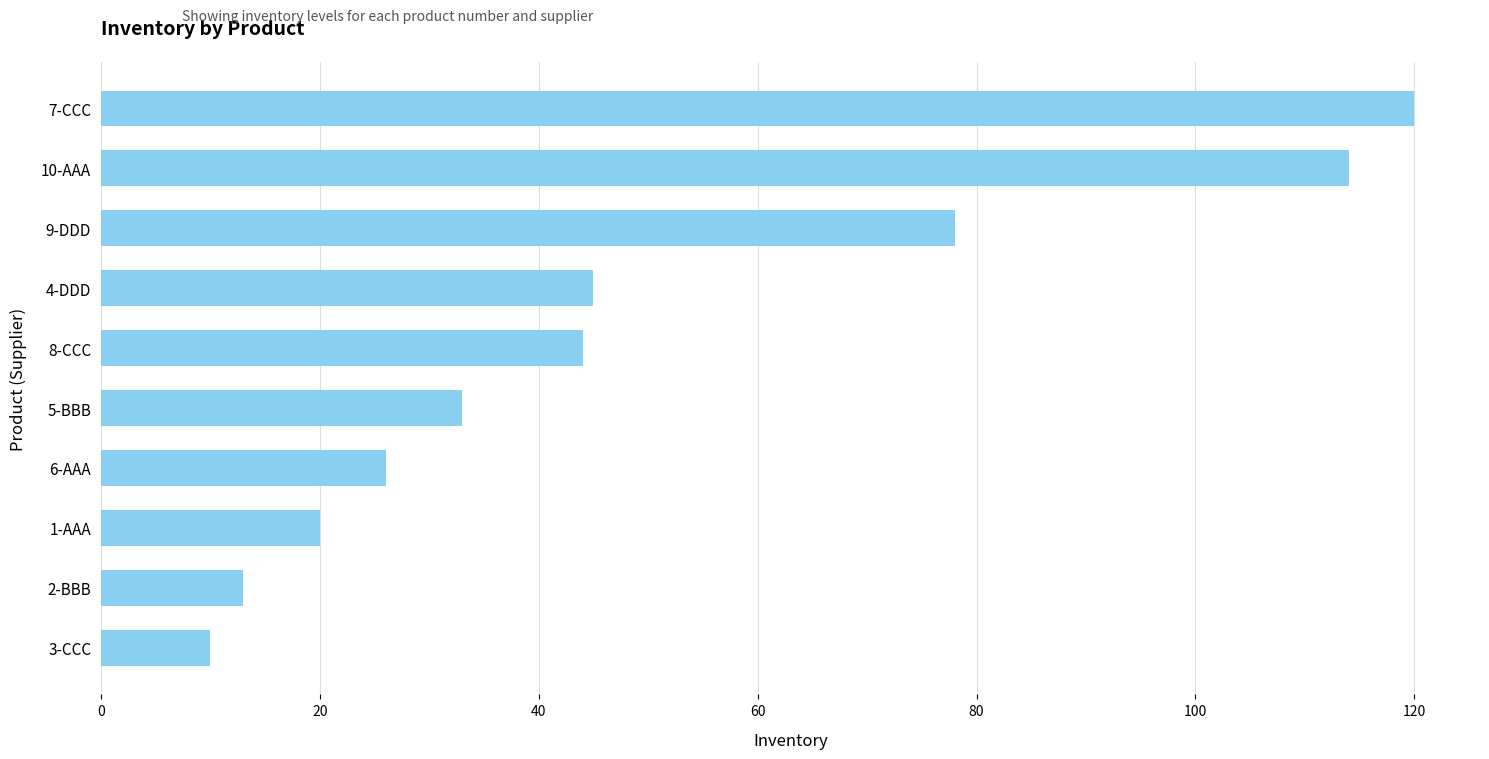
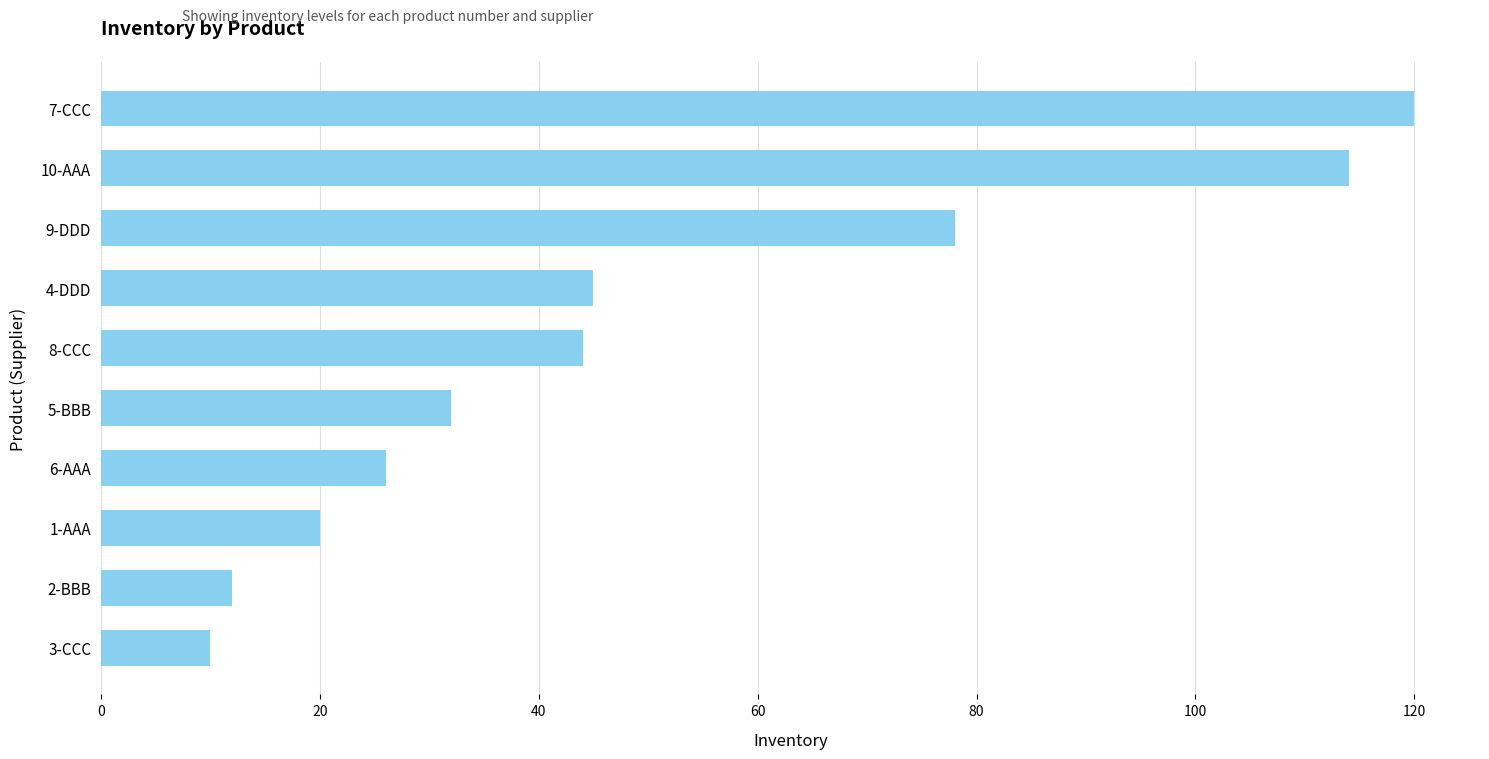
  {
    "7-CCC": 120,
    "10-AAA": 114,
    "9-DDD": 78,
    "4-DDD": 45,
    "8-CCC": 44,
-   "5-BBB": 33,
+   "5-BBB": 32,
    "6-AAA": 26,
    "1-AAA": 20,
-   "2-BBB": 13,
+   "2-BBB": 12,
    "3-CCC": 10
  }
